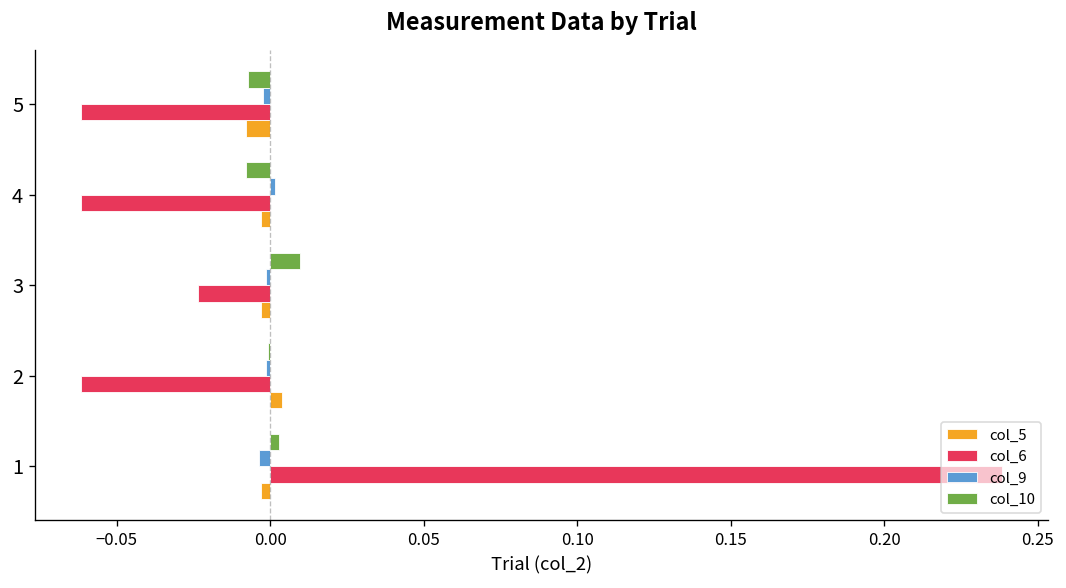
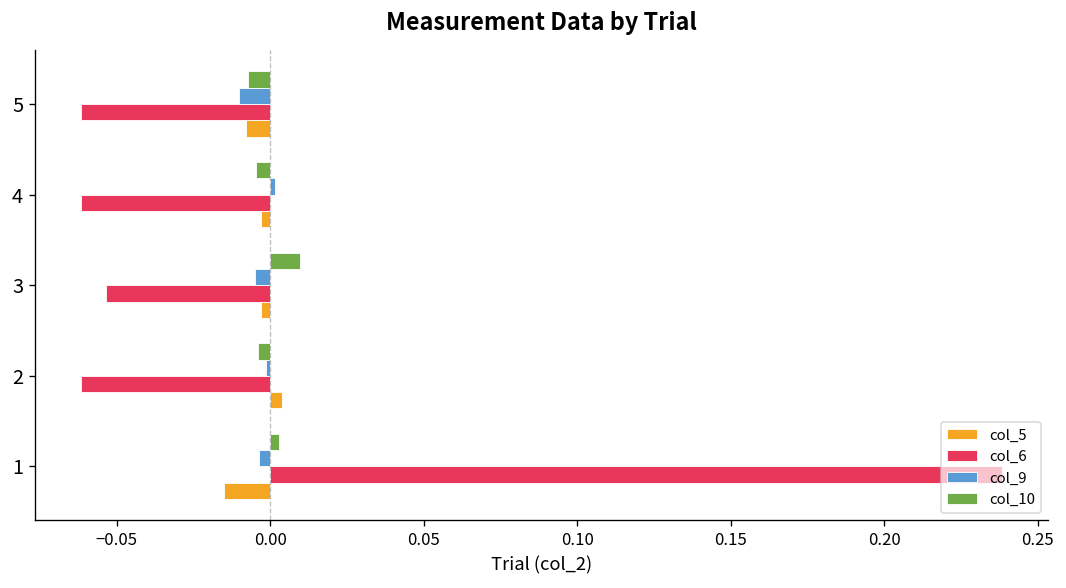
  {
    "col_5": {
      "5": -0.008,
      "4": -0.003,
      "3": -0.003,
      "2": 0.004,
-     "1": -0.003
+     "1": -0.015
    },
    "col_6": {
      "5": -0.062,
      "4": -0.062,
-     "3": -0.024,
+     "3": -0.054,
      "2": -0.062
    },
    "col_9": {
-     "5": -0.002,
+     "5": -0.010,
      "4": 0.002,
-     "3": -0.001,
+     "3": -0.005,
      "2": -0.001,
      "1": -0.004
    },
    "col_10": {
      "5": -0.007,
-     "4": -0.008,
+     "4": -0.005,
      "3": 0.010,
-     "2": -0.001,
+     "2": -0.004,
      "1": 0.003
    }
  }
